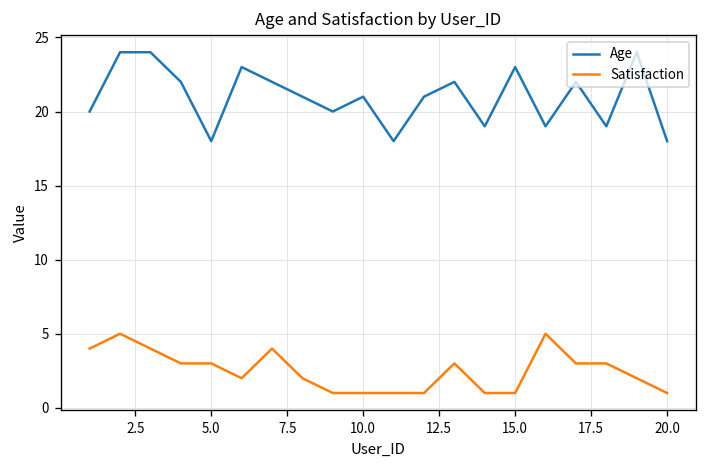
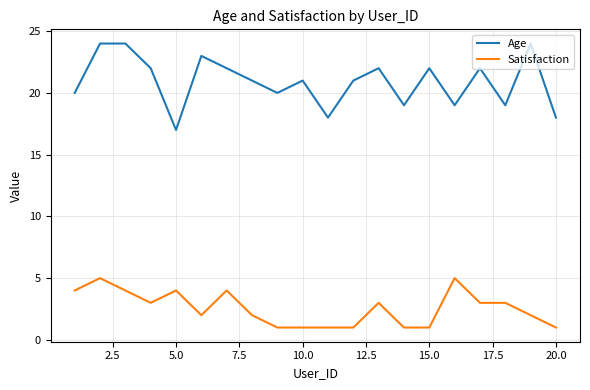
  {
    "Age": {
-     "5.0": 18,
+     "5.0": 17,
      "10.0": 21,
-     "15.0": 23,
+     "15.0": 22,
      "20.0": 18
    },
    "Satisfaction": {
-     "5.0": 3,
+     "5.0": 4,
      "10.0": 1,
      "15.0": 1,
      "20.0": 1
    }
  }
